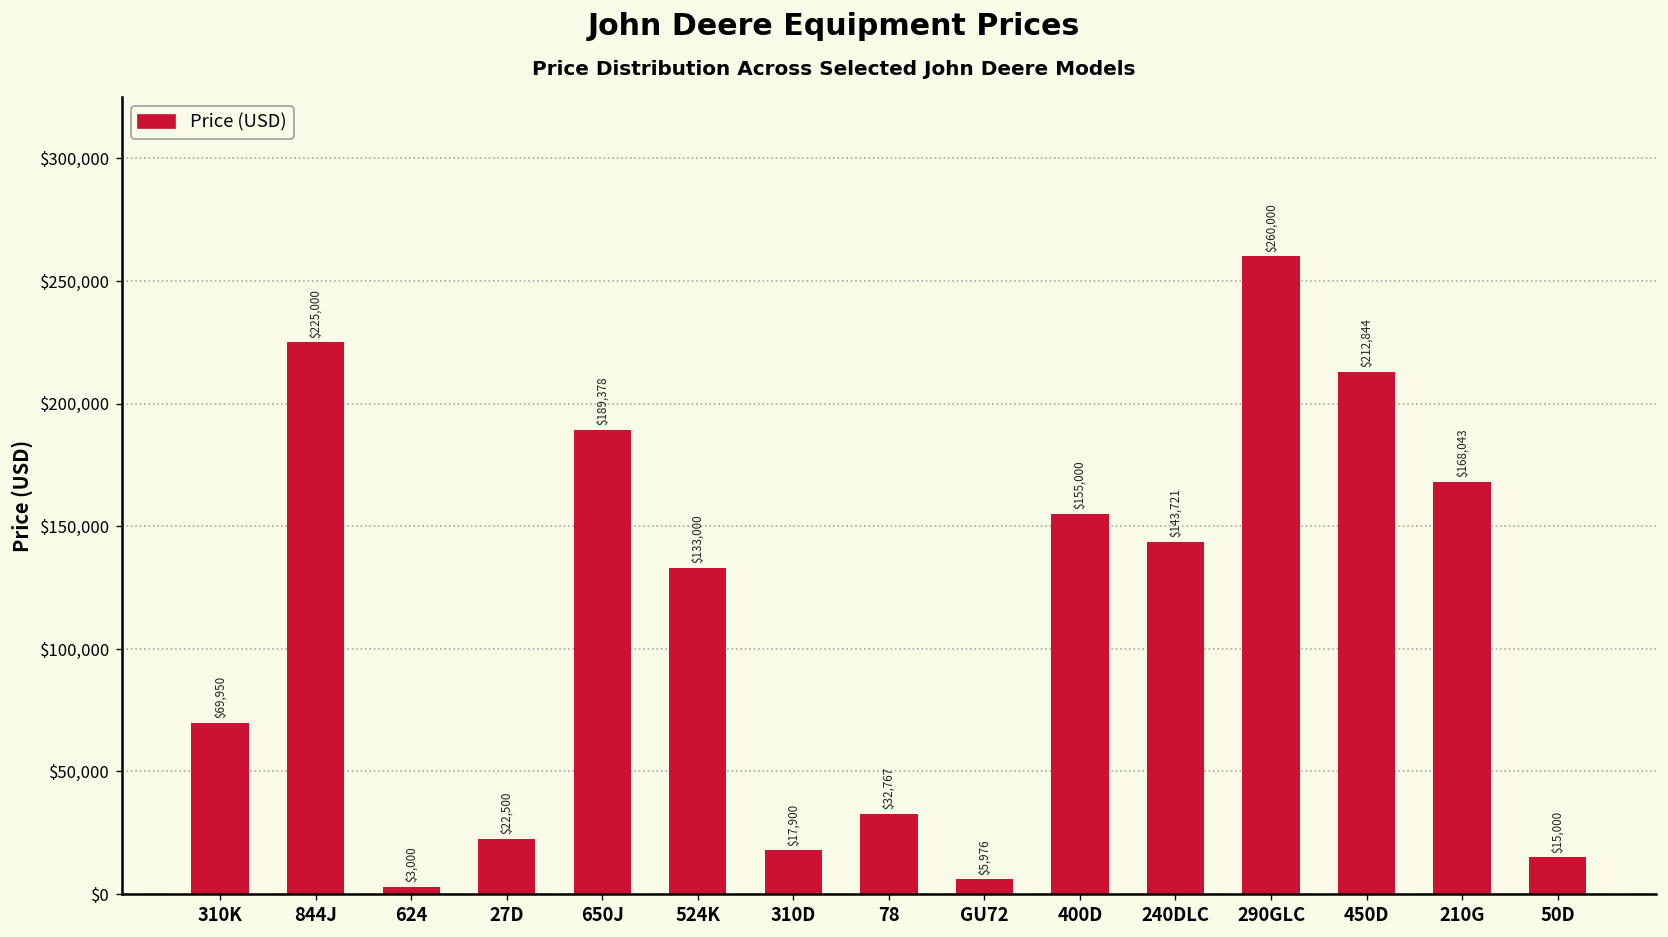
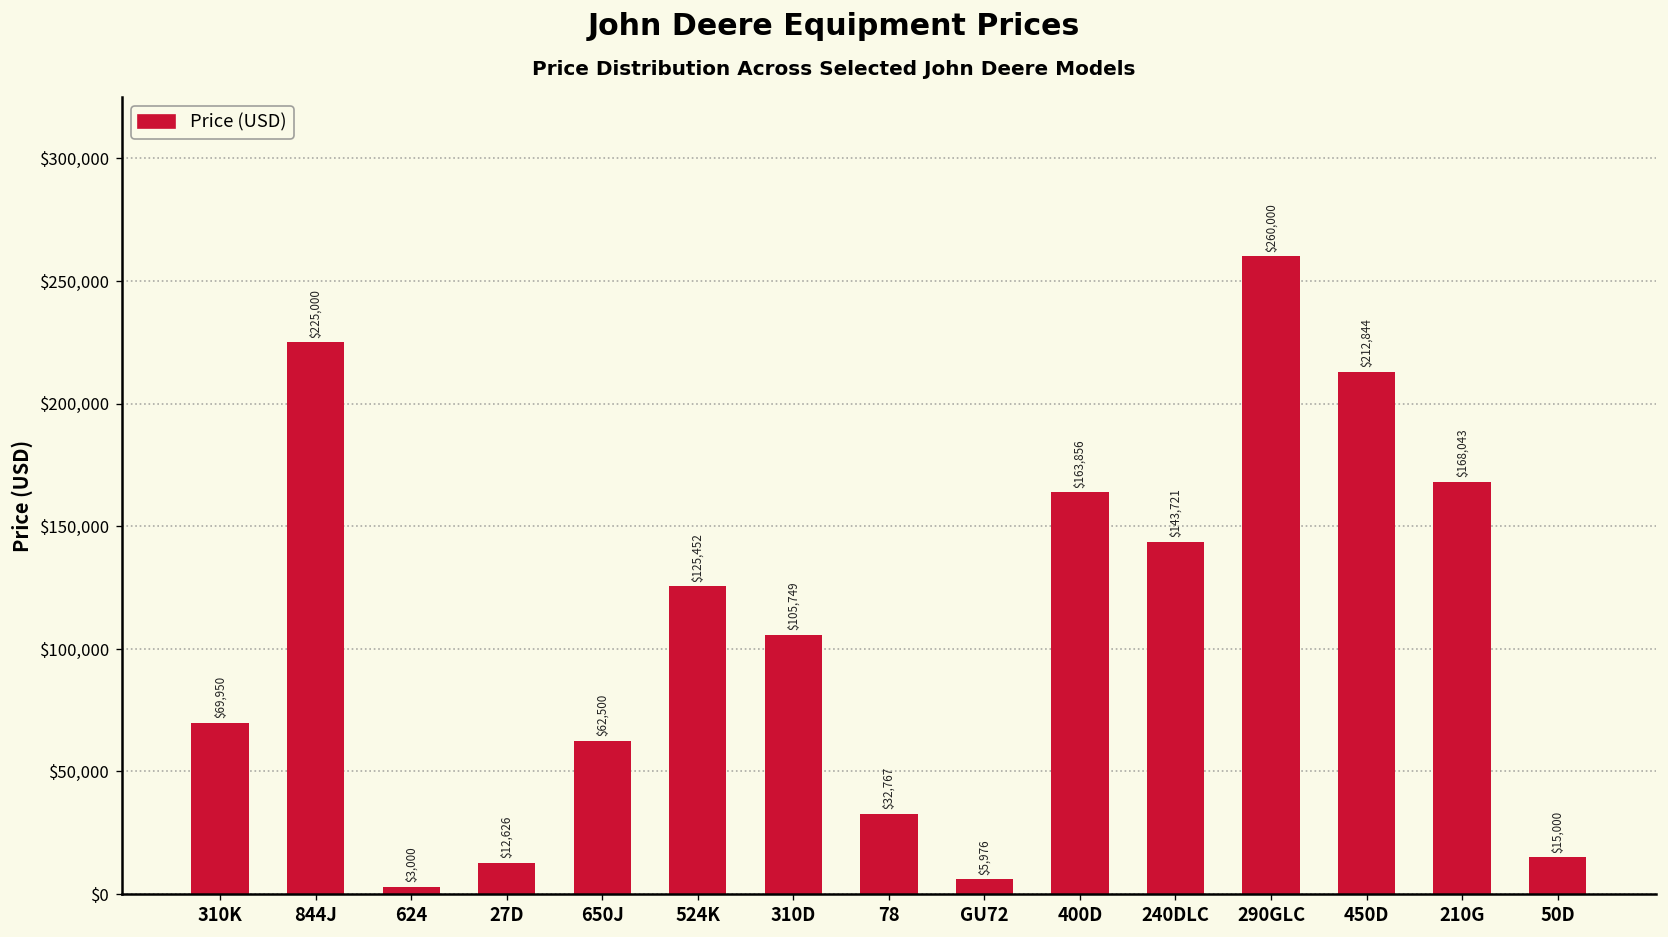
  {
    "310K": "$69,950",
    "844J": "$225,000",
    "624": "$3,000",
-   "27D": "$22,500",
-   "650J": "$189,378",
-   "524K": "$133,000",
-   "310D": "$17,900",
+   "27D": "$12,626",
+   "650J": "$62,500",
+   "524K": "$125,452",
+   "310D": "$105,749",
    "78": "$32,767",
    "GU72": "$5,976",
-   "400D": "$155,000",
+   "400D": "$163,856",
    "240DLC": "$143,721",
    "290GLC": "$260,000",
    "450D": "$212,844",
    "210G": "$168,043",
    "50D": "$15,000"
  }
